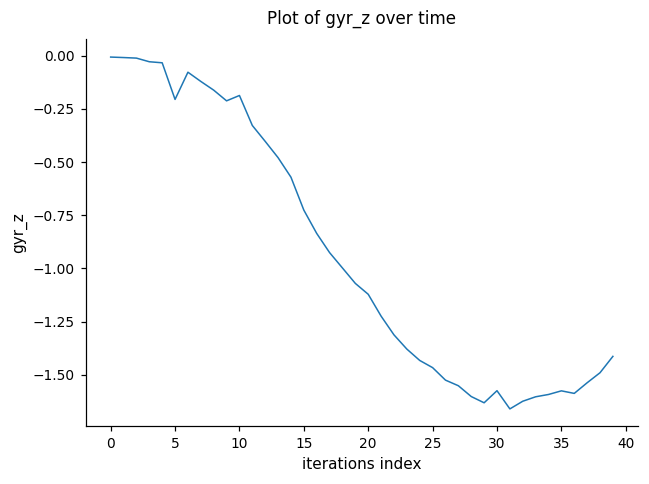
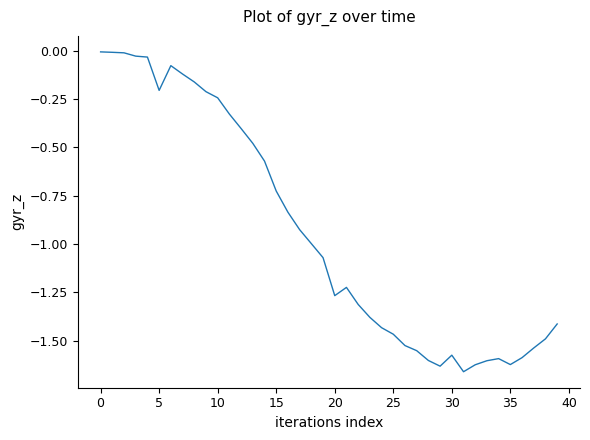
  {
    "0": -0.01,
    "5": -0.21,
-   "10": -0.19,
+   "10": -0.24,
    "15": -0.73,
-   "20": -1.12,
+   "20": -1.27,
    "25": -1.47,
    "30": -1.57,
-   "35": -1.58
+   "35": -1.62
  }
